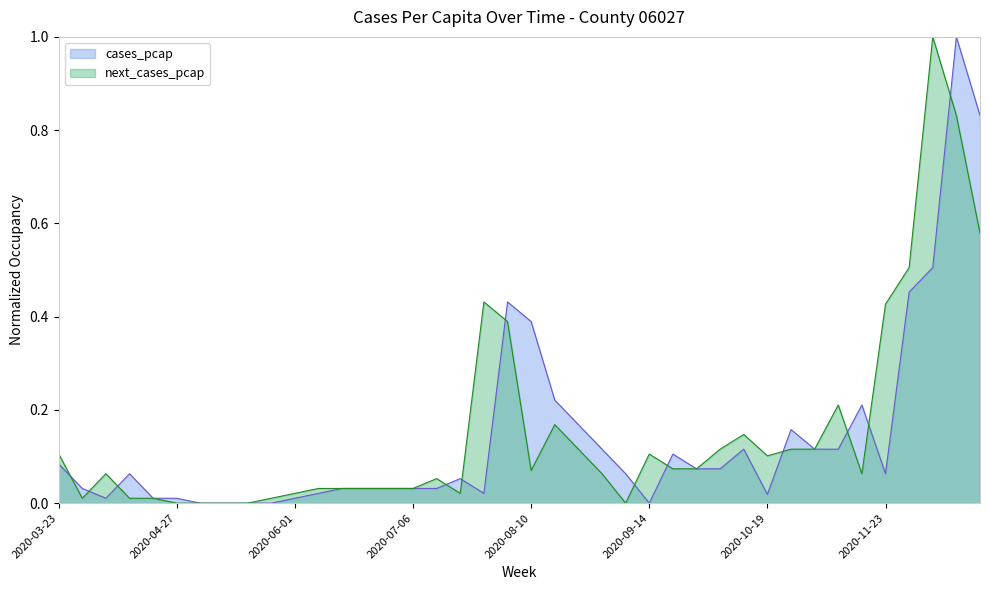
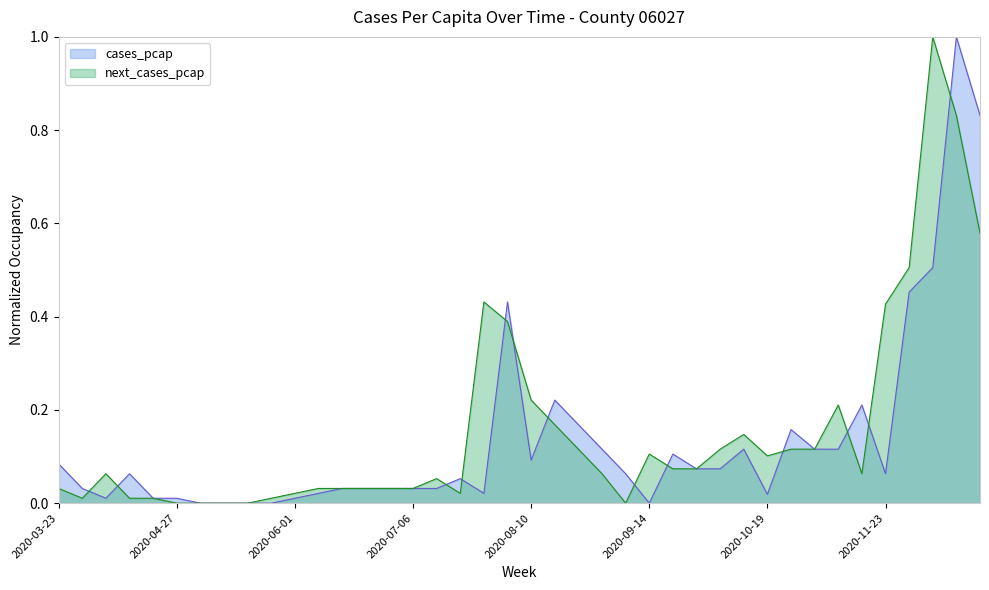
  {
    "cases_pcap": {
      "2020-03-23": 0.08,
      "2020-04-27": 0.01,
      "2020-06-01": 0.01,
-     "2020-08-10": 0.39,
+     "2020-08-10": 0.09,
      "2020-09-14": 0.00,
      "2020-10-19": 0.02,
      "2020-11-23": 0.06
    },
    "next_cases_pcap": {
-     "2020-03-23": 0.11,
+     "2020-03-23": 0.03,
      "2020-04-27": 0.00,
      "2020-06-01": 0.02,
-     "2020-08-10": 0.07,
+     "2020-08-10": 0.22,
      "2020-09-14": 0.11,
      "2020-10-19": 0.10,
      "2020-11-23": 0.43
    }
  }
